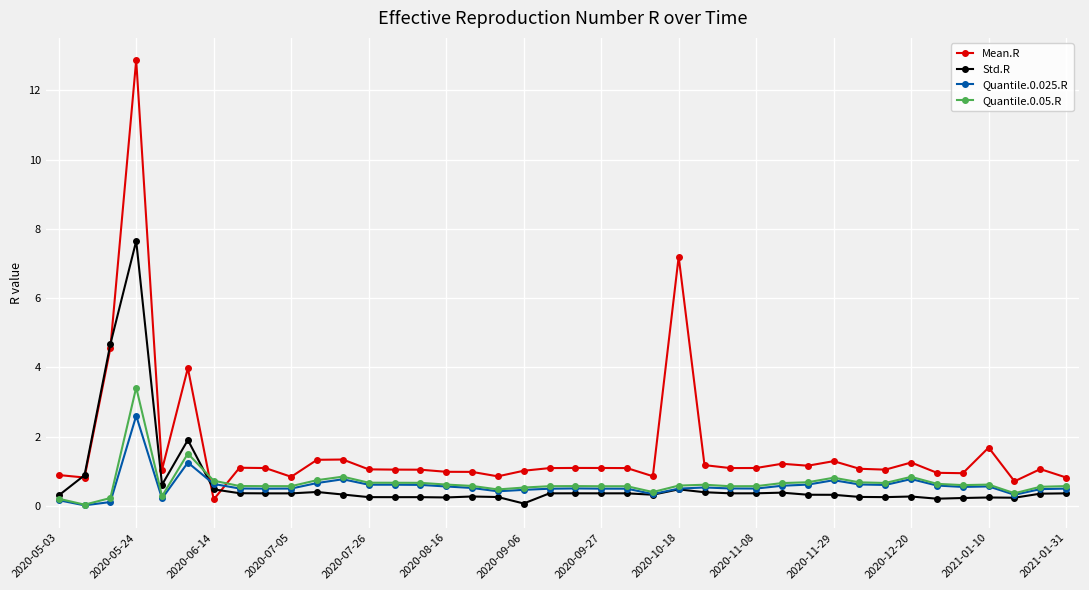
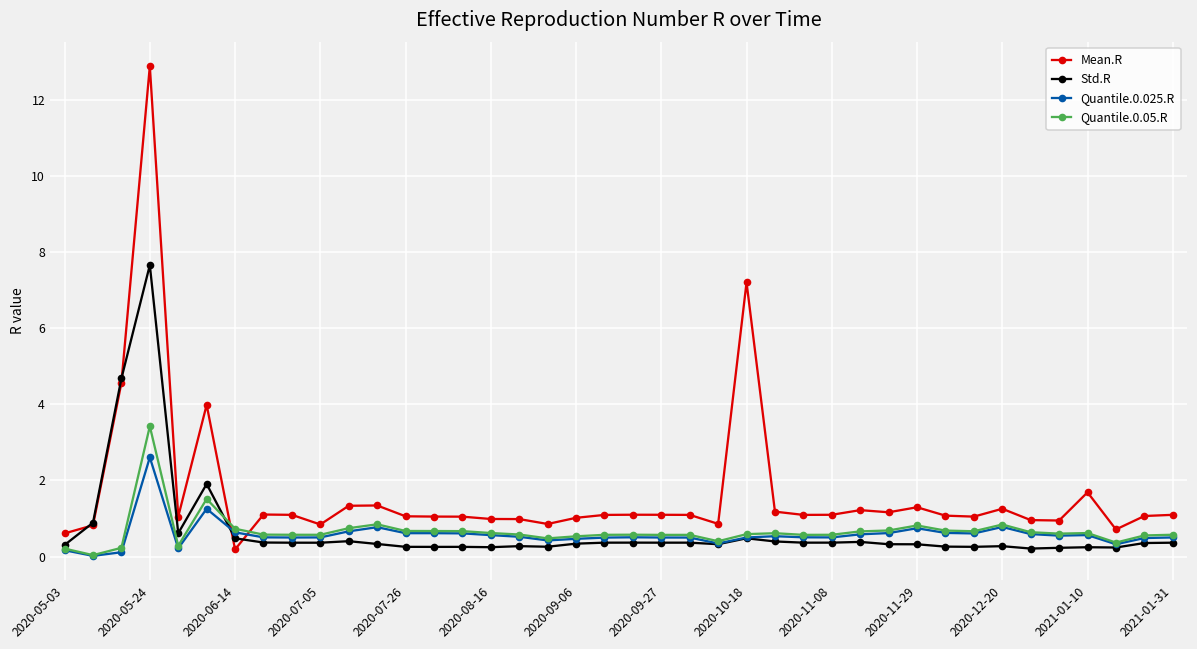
  {
    "Mean.R": {
-     "2020-05-03": 0.9,
+     "2020-05-03": 0.6,
      "2020-05-24": 12.9,
      "2020-06-14": 0.2,
      "2020-07-05": 0.8,
      "2020-07-26": 1.1,
      "2020-08-16": 1.0,
      "2020-09-06": 1.0,
      "2020-09-27": 1.1,
      "2020-10-18": 7.2,
      "2020-11-08": 1.1,
      "2020-11-29": 1.3,
      "2020-12-20": 1.3,
      "2021-01-10": 1.7,
-     "2021-01-31": 0.8
+     "2021-01-31": 1.1
    },
    "Std.R": {
      "2020-05-03": 0.3,
      "2020-05-24": 7.7,
      "2020-06-14": 0.5,
      "2020-07-05": 0.4,
      "2020-07-26": 0.3,
      "2020-08-16": 0.2,
-     "2020-09-06": 0.1,
+     "2020-09-06": 0.3,
      "2020-09-27": 0.4,
      "2020-11-08": 0.4,
      "2020-11-29": 0.3,
      "2020-12-20": 0.3,
      "2021-01-10": 0.2,
      "2021-01-31": 0.4
    },
    "Quantile.0.025.R": {
      "2020-05-24": 2.6,
      "2020-06-14": 0.6
    },
    "Quantile.0.05.R": {
      "2020-05-24": 3.4,
      "2020-06-14": 0.7,
      "2020-10-18": 0.6
    }
  }
